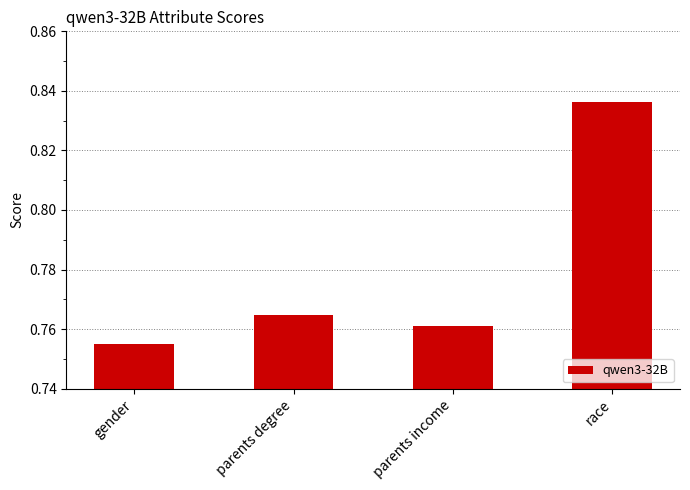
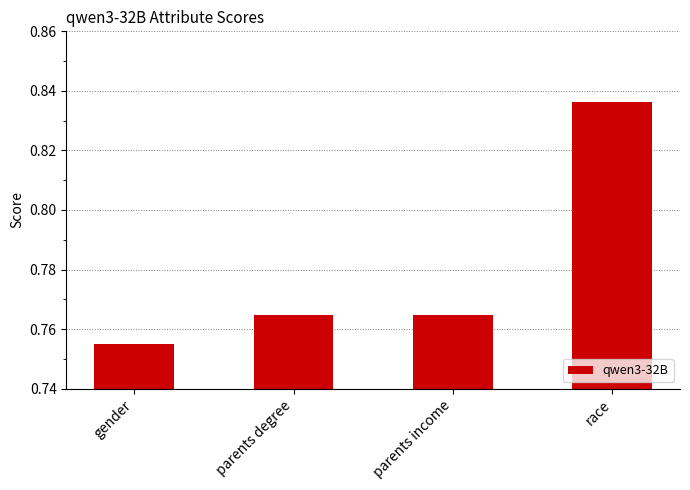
  {
    "gender": 0.755,
    "parents degree": 0.765,
-   "parents income": 0.761,
+   "parents income": 0.765,
    "race": 0.836
  }
